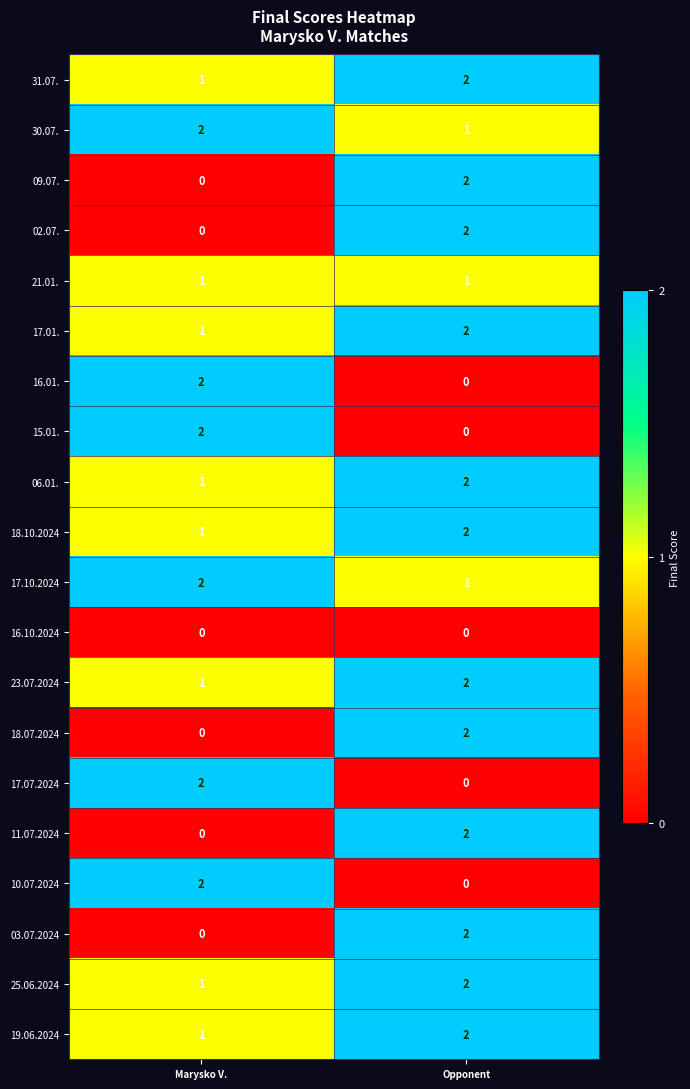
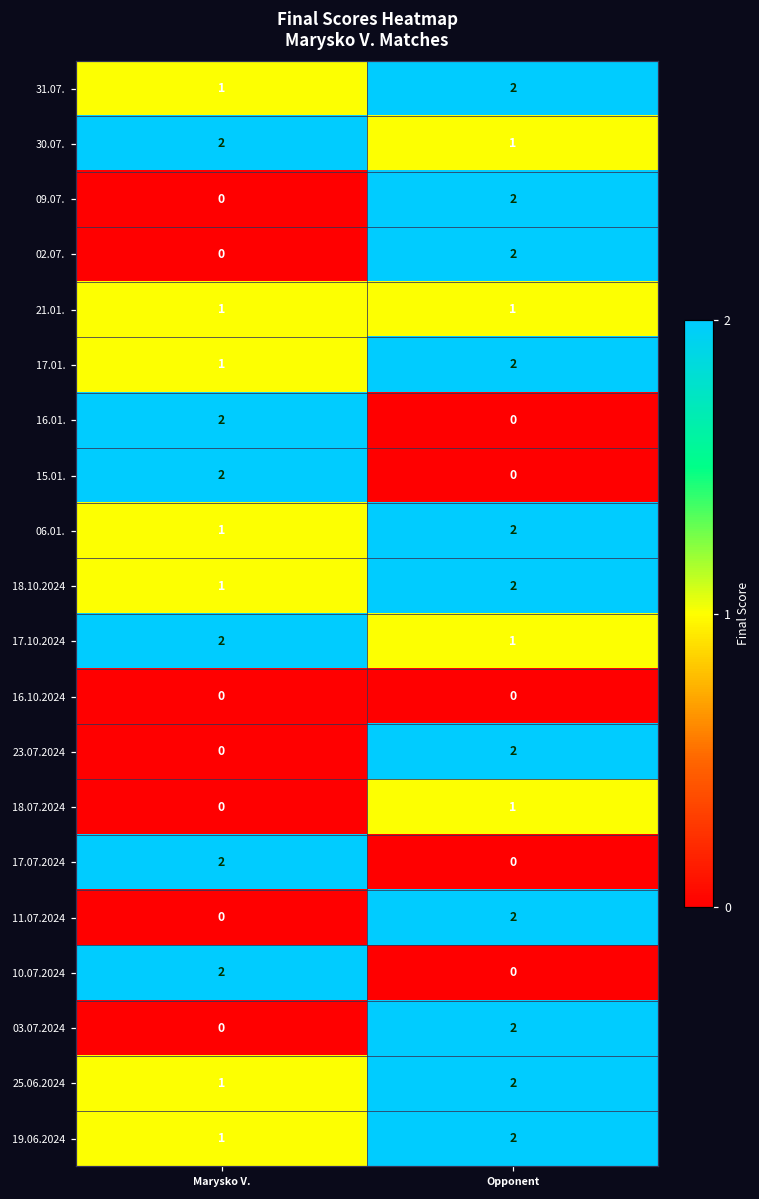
  {
    "31.07.": {
      "Marysko V.": 1,
      "Opponent": 2
    },
    "30.07.": {
      "Marysko V.": 2,
      "Opponent": 1
    },
    "09.07.": {
      "Marysko V.": 0,
      "Opponent": 2
    },
    "02.07.": {
      "Marysko V.": 0,
      "Opponent": 2
    },
    "21.01.": {
      "Marysko V.": 1,
      "Opponent": 1
    },
    "17.01.": {
      "Marysko V.": 1,
      "Opponent": 2
    },
    "16.01.": {
      "Marysko V.": 2,
      "Opponent": 0
    },
    "15.01.": {
      "Marysko V.": 2,
      "Opponent": 0
    },
    "06.01.": {
      "Marysko V.": 1,
      "Opponent": 2
    },
    "18.10.2024": {
      "Marysko V.": 1,
      "Opponent": 2
    },
    "17.10.2024": {
      "Marysko V.": 2,
      "Opponent": 1
    },
    "16.10.2024": {
      "Marysko V.": 0,
      "Opponent": 0
    },
    "23.07.2024": {
-     "Marysko V.": 1,
+     "Marysko V.": 0,
      "Opponent": 2
    },
    "18.07.2024": {
      "Marysko V.": 0,
-     "Opponent": 2
+     "Opponent": 1
    },
    "17.07.2024": {
      "Marysko V.": 2,
      "Opponent": 0
    },
    "11.07.2024": {
      "Marysko V.": 0,
      "Opponent": 2
    },
    "10.07.2024": {
      "Marysko V.": 2,
      "Opponent": 0
    },
    "03.07.2024": {
      "Marysko V.": 0,
      "Opponent": 2
    },
    "25.06.2024": {
      "Marysko V.": 1,
      "Opponent": 2
    },
    "19.06.2024": {
      "Marysko V.": 1,
      "Opponent": 2
    }
  }
